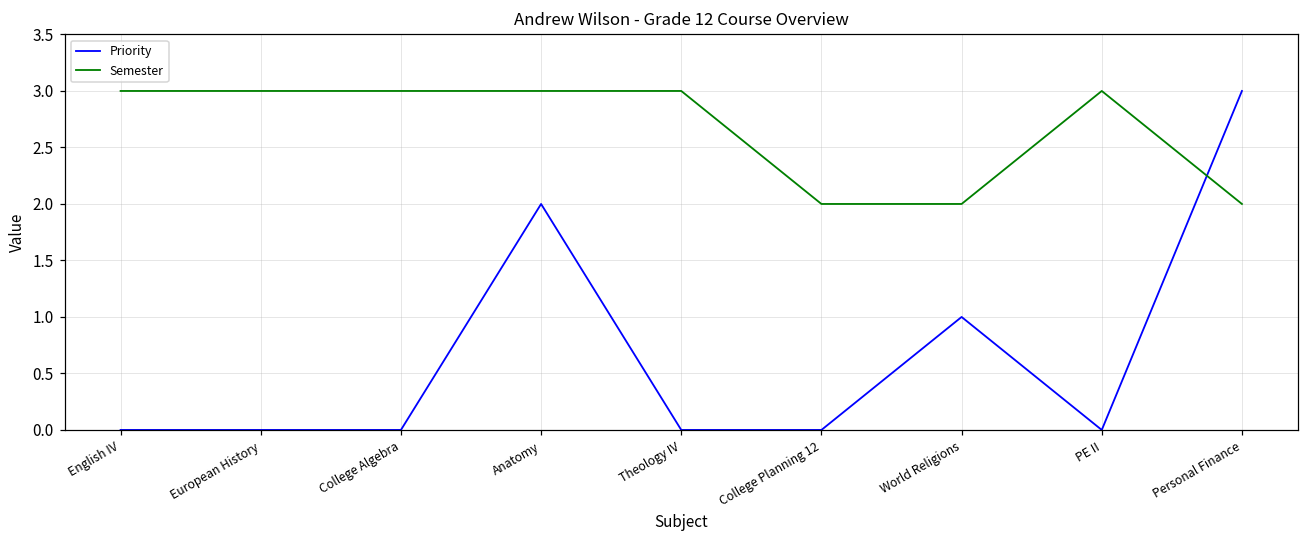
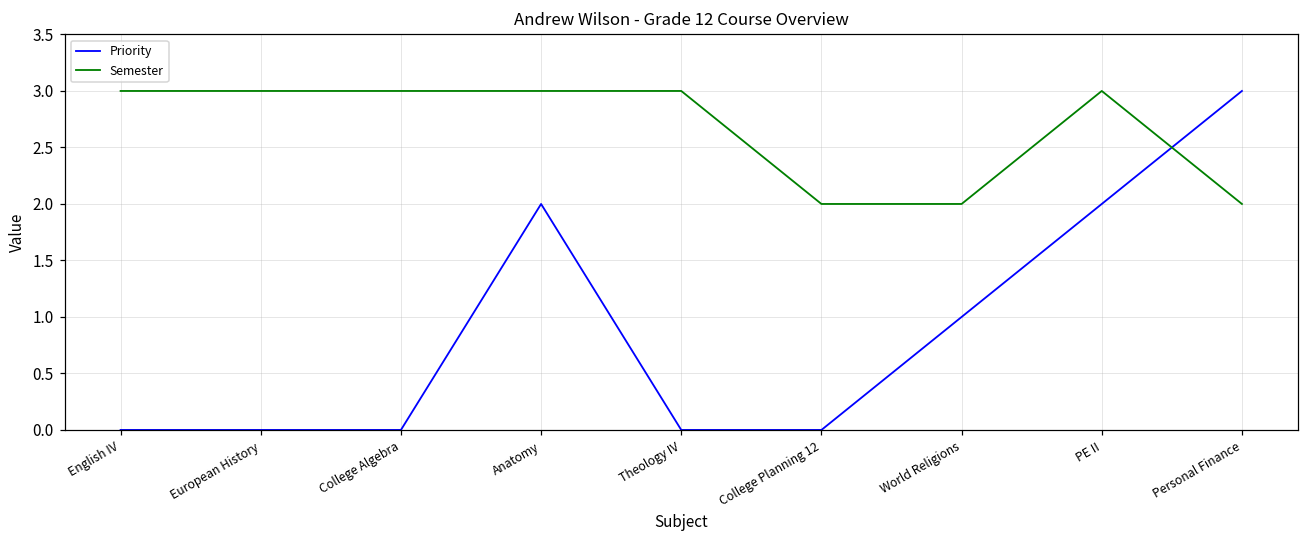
  {
    "Priority": {
      "English IV": 0,
      "European History": 0,
      "College Algebra": 0,
      "Anatomy": 2,
      "Theology IV": 0,
      "College Planning 12": 0,
      "World Religions": 1,
-     "PE II": 0,
+     "PE II": 2,
      "Personal Finance": 3
    },
    "Semester": {
      "English IV": 3,
      "European History": 3,
      "College Algebra": 3,
      "Anatomy": 3,
      "Theology IV": 3,
      "College Planning 12": 2,
      "World Religions": 2,
      "PE II": 3,
      "Personal Finance": 2
    }
  }
